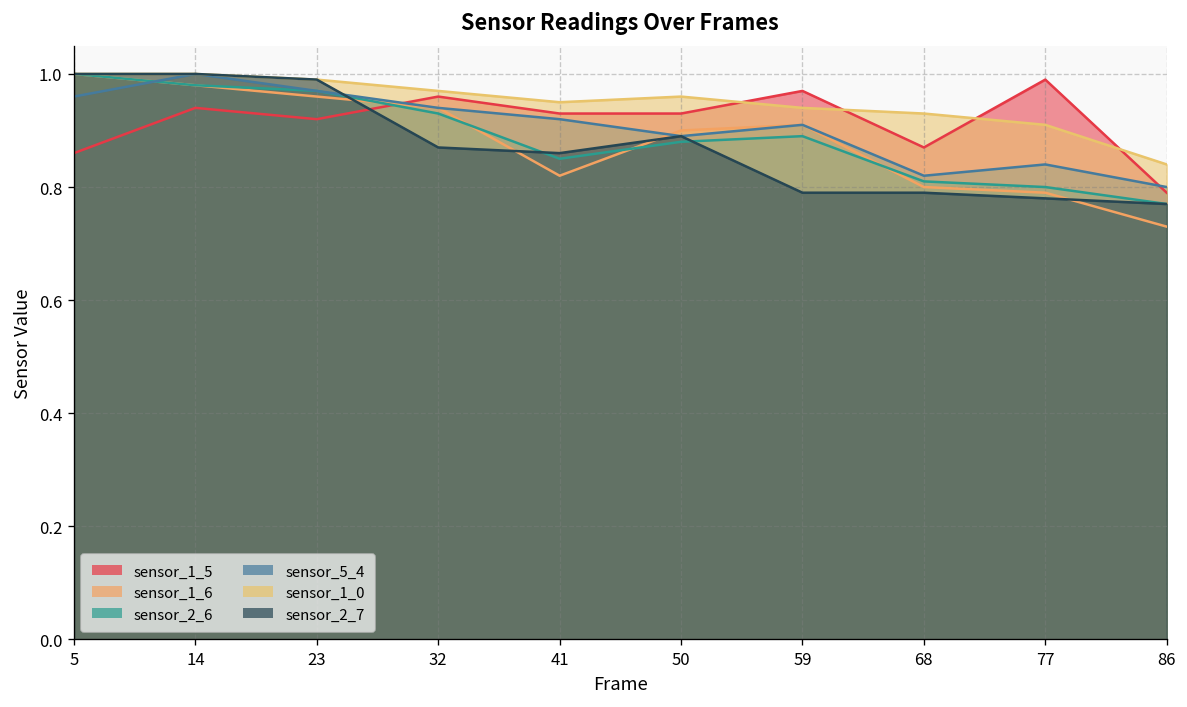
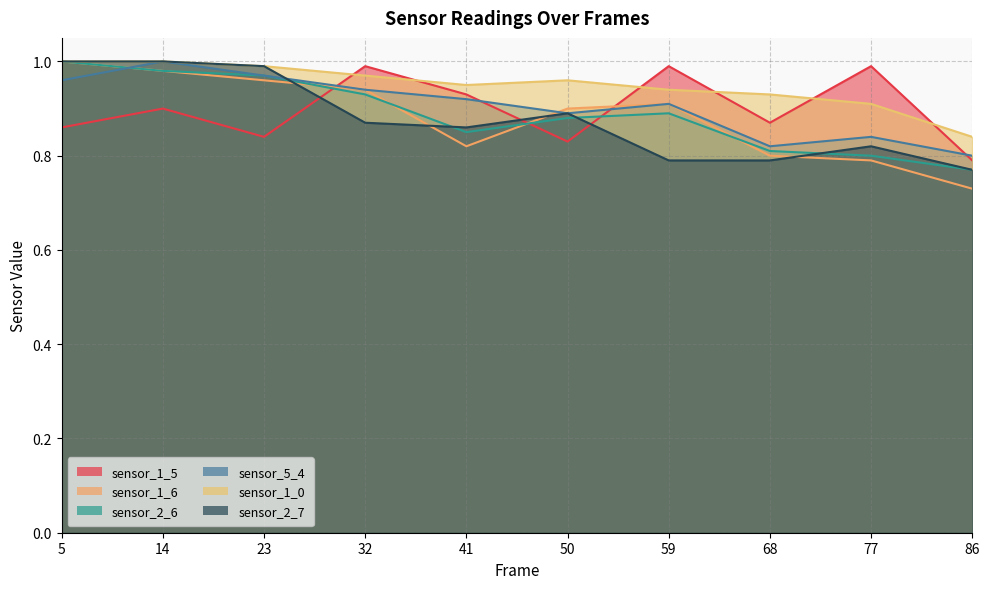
  {
    "sensor_1_5": {
      "5": 0.86,
-     "14": 0.94,
-     "23": 0.92,
-     "32": 0.96,
+     "14": 0.90,
+     "23": 0.84,
+     "32": 0.99,
      "41": 0.93,
-     "50": 0.93,
-     "59": 0.97,
+     "50": 0.83,
+     "59": 0.99,
      "68": 0.87,
      "77": 0.99,
      "86": 0.79
    },
    "sensor_2_7": {
      "32": 0.87,
      "41": 0.86,
      "59": 0.79,
      "68": 0.79,
-     "77": 0.78
+     "77": 0.82
    }
  }
